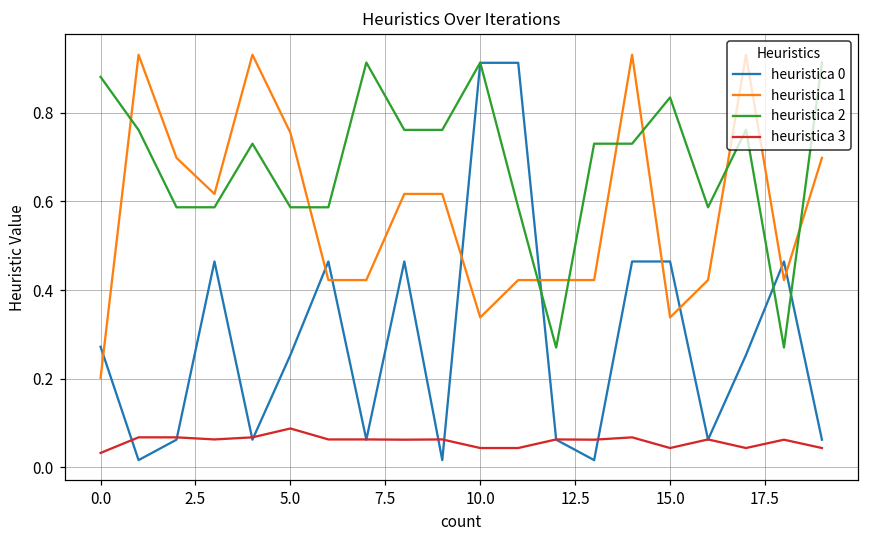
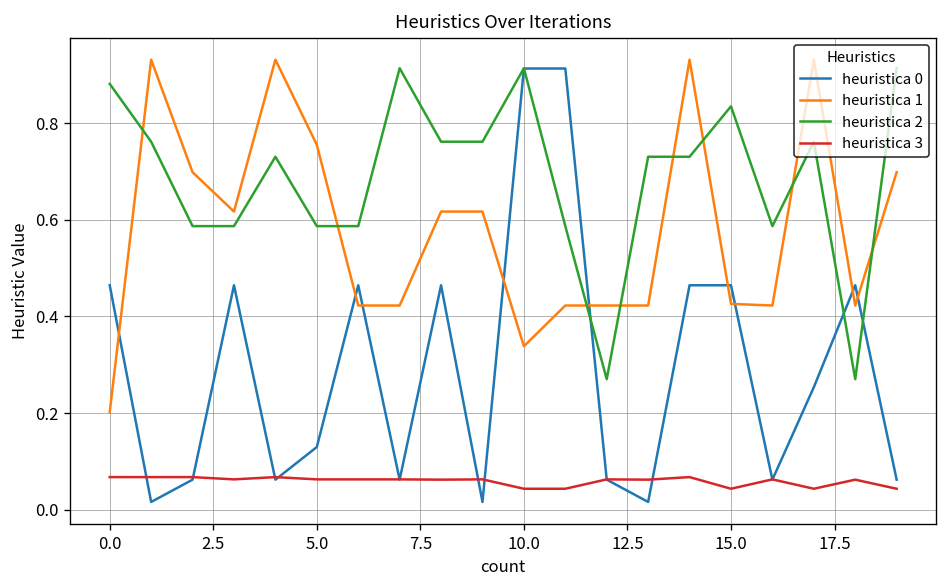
  {
    "heuristica 0": {
-     "0.0": 0.27,
-     "5.0": 0.25,
+     "0.0": 0.46,
+     "5.0": 0.13,
      "15.0": 0.46
    },
    "heuristica 1": {
      "0.0": 0.20,
      "5.0": 0.76,
      "10.0": 0.34,
-     "15.0": 0.34
+     "15.0": 0.43
    },
    "heuristica 2": {
      "0.0": 0.88,
      "5.0": 0.59,
      "15.0": 0.83
    },
    "heuristica 3": {
-     "0.0": 0.03,
-     "5.0": 0.09,
+     "0.0": 0.07,
+     "5.0": 0.06,
      "10.0": 0.04,
      "15.0": 0.04
    }
  }
